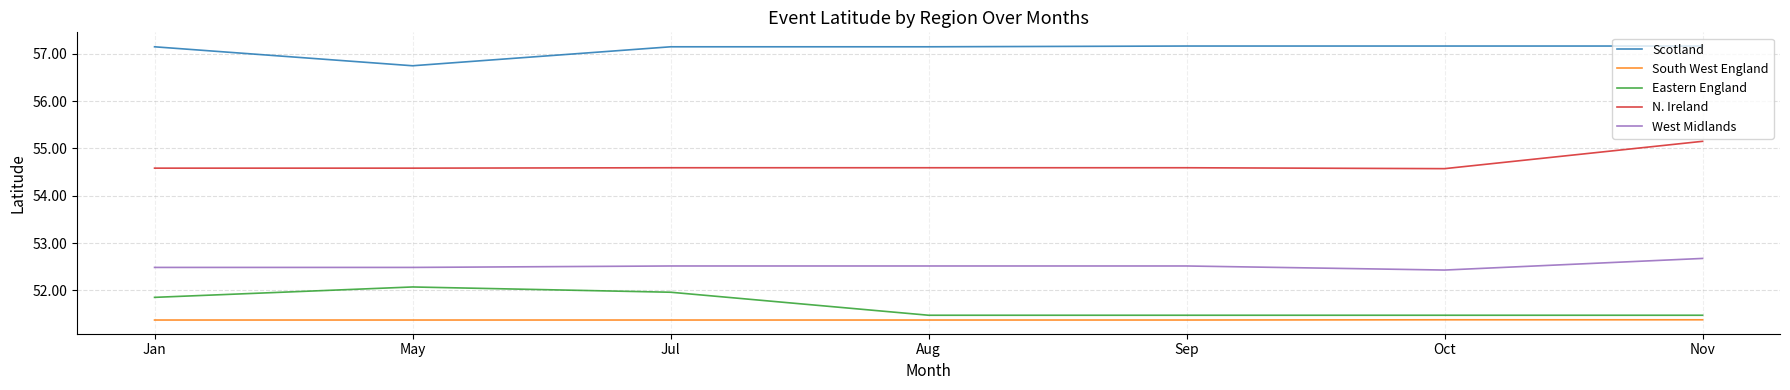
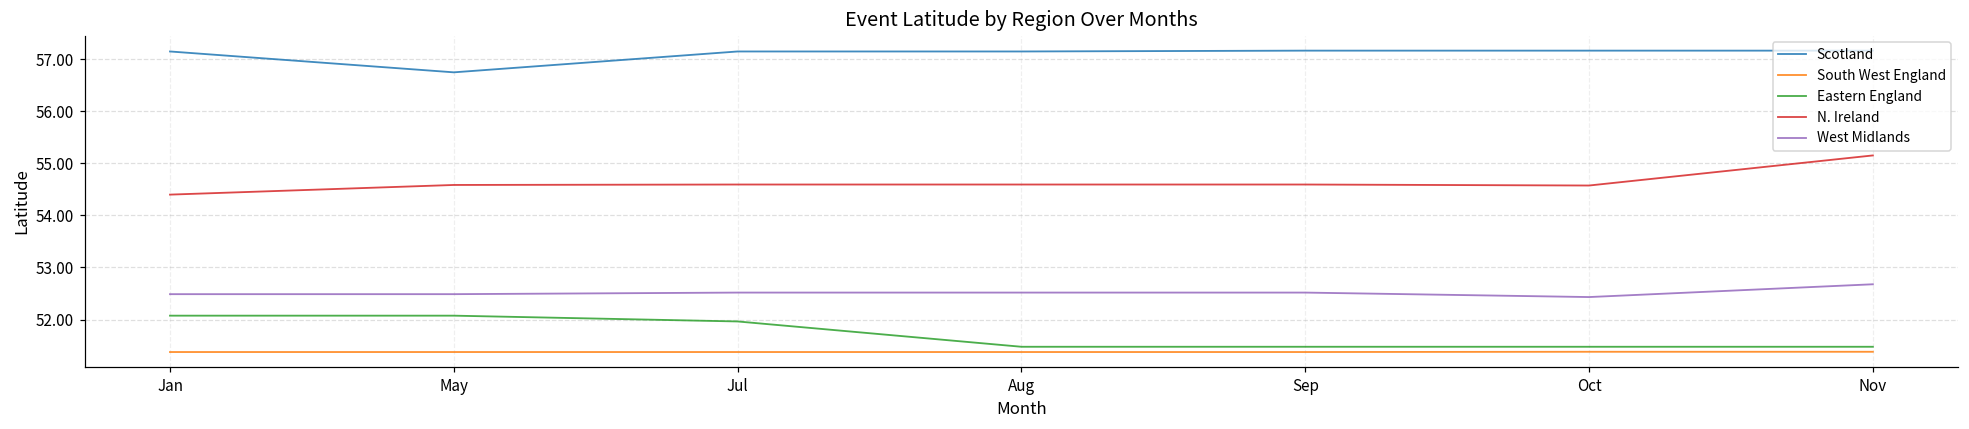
  {
    "Scotland": {
      "Jan": 57.1,
      "May": 56.7,
      "Jul": 57.1,
      "Aug": 57.1,
      "Sep": 57.2,
      "Oct": 57.2
    },
    "South West England": {
      "Jan": 51.4,
      "May": 51.4,
      "Jul": 51.4,
      "Aug": 51.4,
      "Sep": 51.4,
      "Oct": 51.4,
      "Nov": 51.4
    },
    "Eastern England": {
-     "Jan": 51.9,
+     "Jan": 52.1,
      "May": 52.1,
      "Jul": 52.0,
      "Aug": 51.5,
      "Sep": 51.5,
      "Oct": 51.5,
      "Nov": 51.5
    },
    "N. Ireland": {
-     "Jan": 54.6,
+     "Jan": 54.4,
      "May": 54.6,
      "Jul": 54.6,
      "Aug": 54.6,
      "Sep": 54.6,
      "Oct": 54.6,
      "Nov": 55.2
    },
    "West Midlands": {
      "Jan": 52.5,
      "May": 52.5,
      "Jul": 52.5,
      "Aug": 52.5,
      "Sep": 52.5,
      "Oct": 52.4,
      "Nov": 52.7
    }
  }
